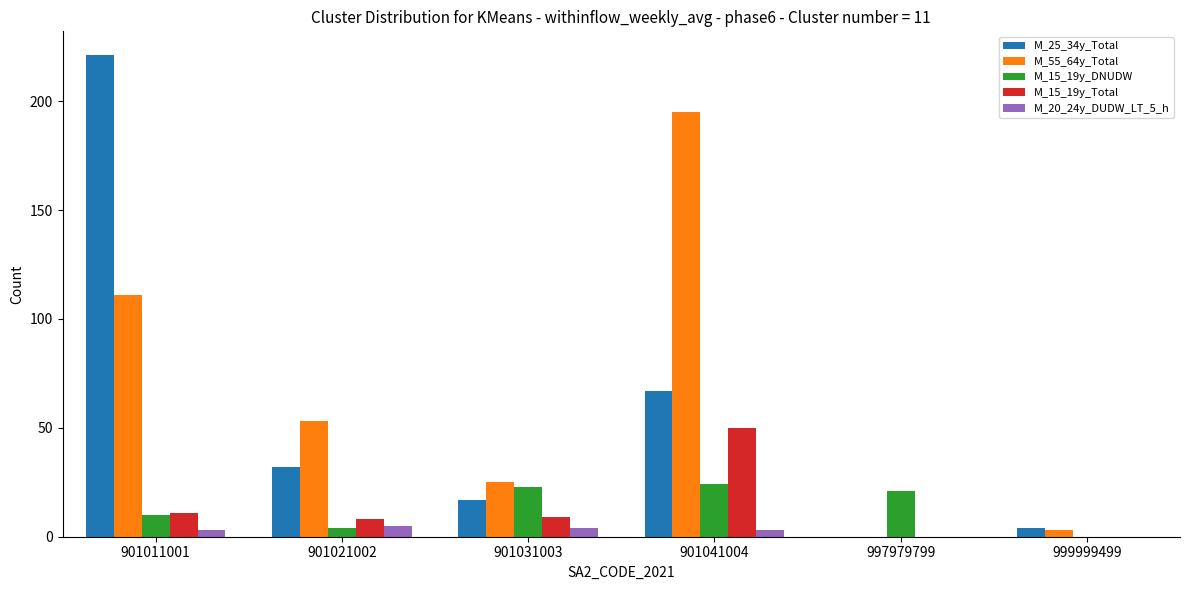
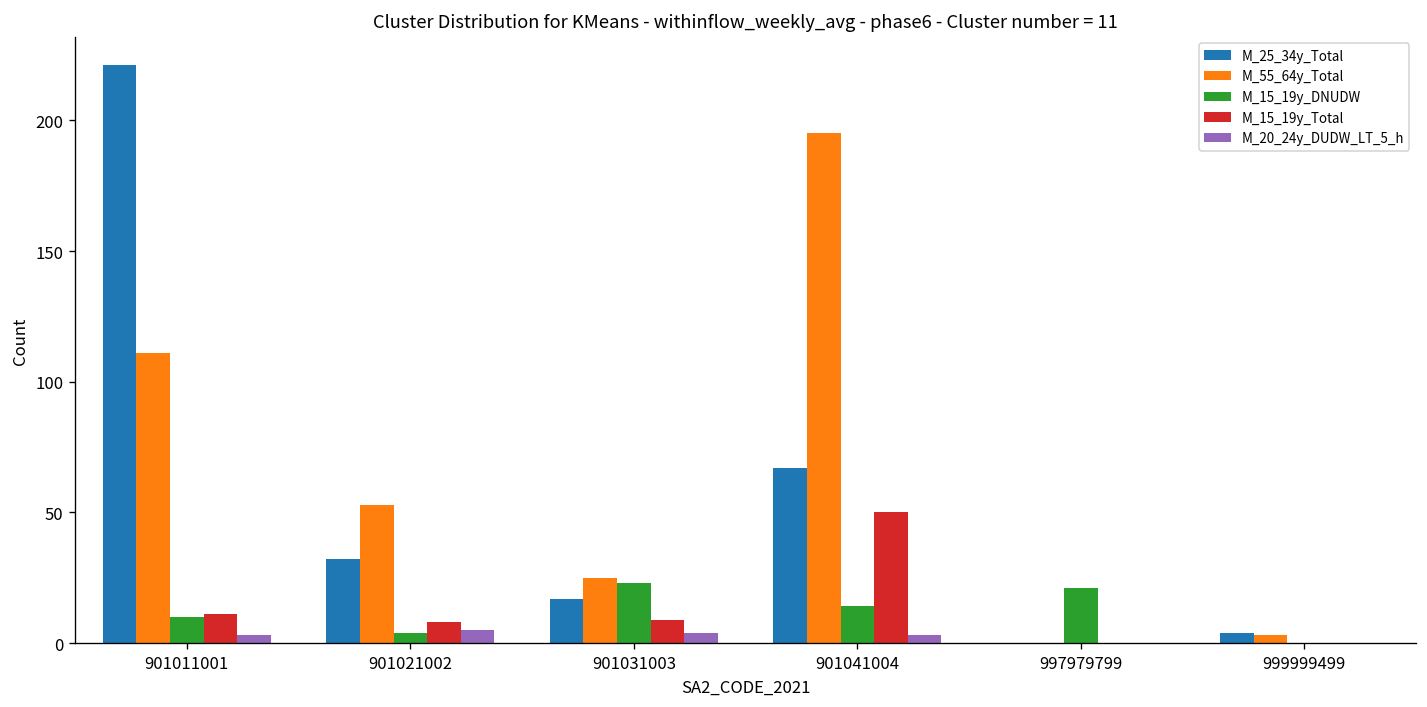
  {
    "M_25_34y_Total": {
      "901011001": 221,
      "901021002": 32,
      "901031003": 17,
      "901041004": 67,
      "997979799": 0,
      "999999499": 4
    },
    "M_55_64y_Total": {
      "901011001": 111,
      "901021002": 53,
      "901031003": 25,
      "901041004": 195,
      "997979799": 0,
      "999999499": 3
    },
    "M_15_19y_DNUDW": {
      "901011001": 10,
      "901021002": 4,
      "901031003": 23,
-     "901041004": 24,
+     "901041004": 14,
      "997979799": 21,
      "999999499": 0
    },
    "M_15_19y_Total": {
      "901011001": 11,
      "901021002": 8,
      "901031003": 9,
      "901041004": 50,
      "997979799": 0,
      "999999499": 0
    },
    "M_20_24y_DUDW_LT_5_h": {
      "901011001": 3,
      "901021002": 5,
      "901031003": 4,
      "901041004": 3,
      "997979799": 0,
      "999999499": 0
    }
  }
